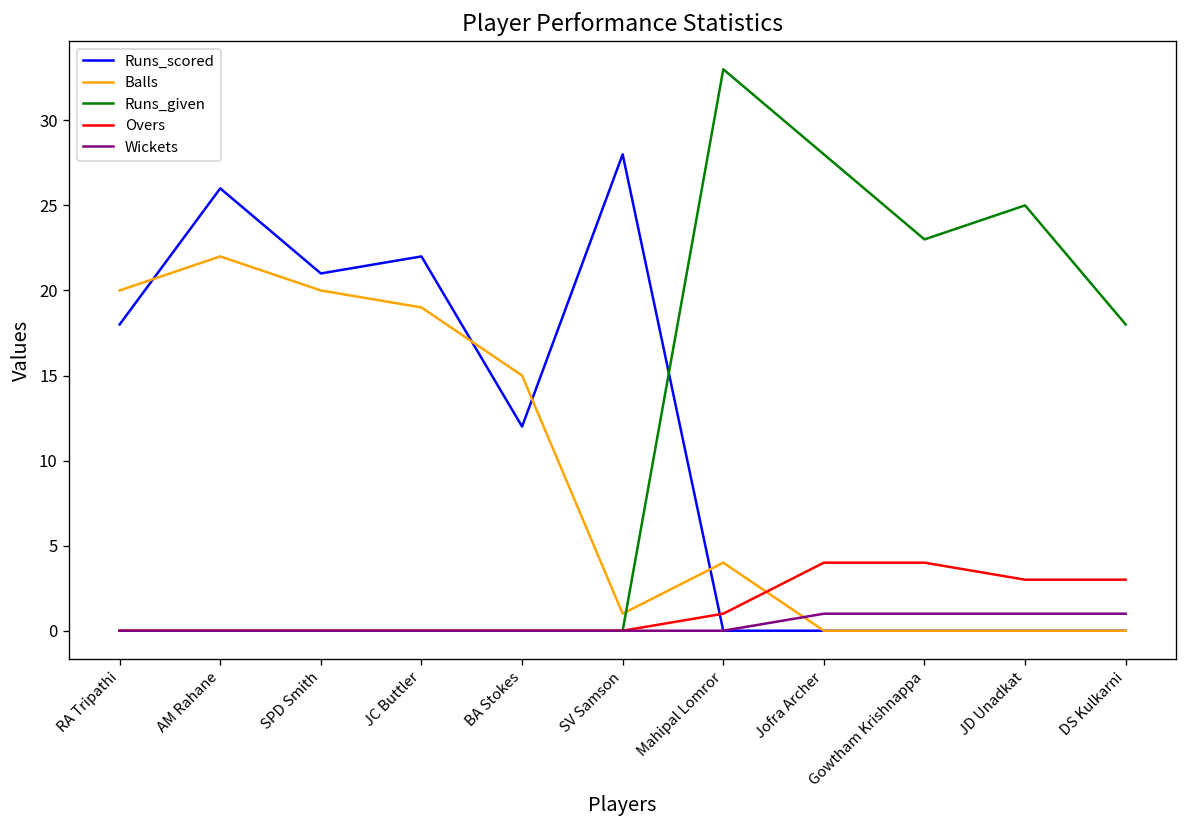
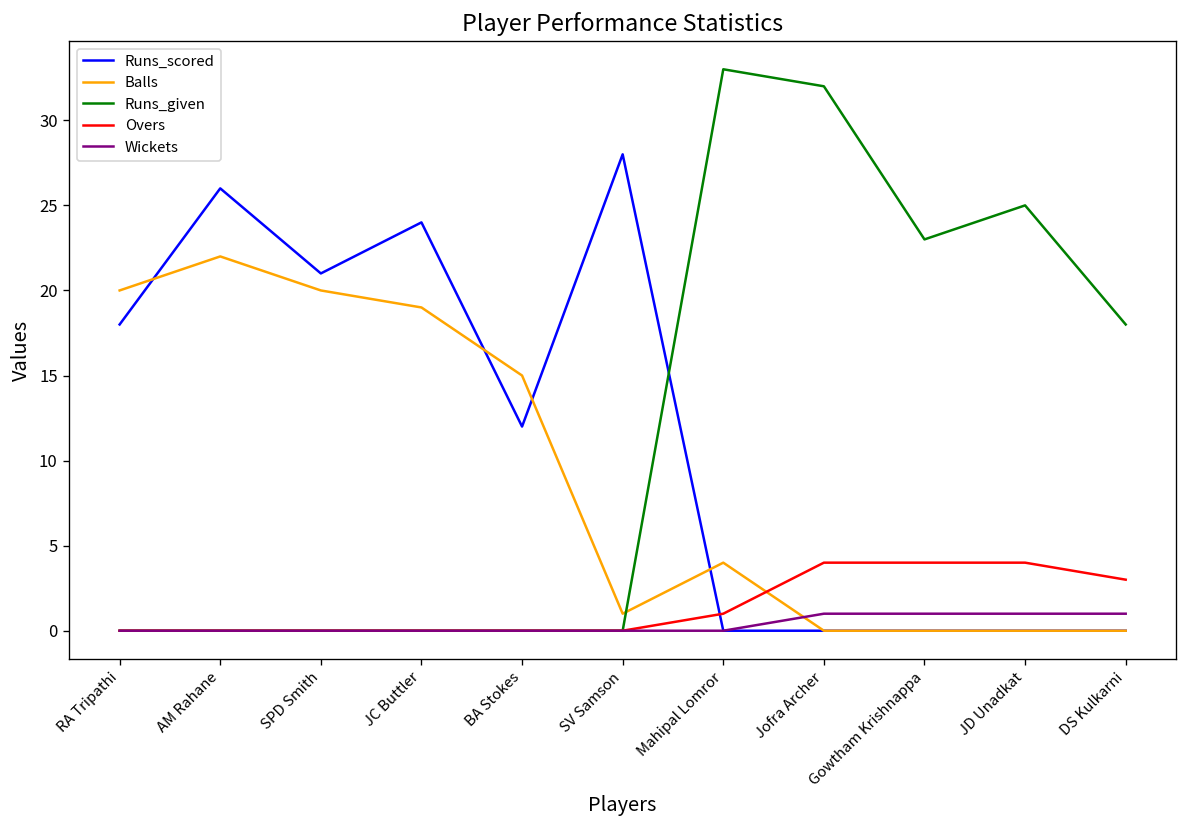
  {
    "Runs_scored": {
      "RA Tripathi": 18,
      "AM Rahane": 26,
      "SPD Smith": 21,
-     "JC Buttler": 22,
+     "JC Buttler": 24,
      "BA Stokes": 12,
      "SV Samson": 28
    },
    "Balls": {
      "RA Tripathi": 20,
      "AM Rahane": 22,
      "SPD Smith": 20,
      "JC Buttler": 19,
      "BA Stokes": 15,
      "SV Samson": 1,
      "Mahipal Lomror": 4
    },
    "Runs_given": {
      "Mahipal Lomror": 33,
-     "Jofra Archer": 28,
+     "Jofra Archer": 32,
      "Gowtham Krishnappa": 23,
      "JD Unadkat": 25,
      "DS Kulkarni": 18
    },
    "Overs": {
      "Mahipal Lomror": 1,
      "Jofra Archer": 4,
      "Gowtham Krishnappa": 4,
-     "JD Unadkat": 3,
+     "JD Unadkat": 4,
      "DS Kulkarni": 3
    },
    "Wickets": {
      "Jofra Archer": 1,
      "Gowtham Krishnappa": 1,
      "JD Unadkat": 1,
      "DS Kulkarni": 1
    }
  }
